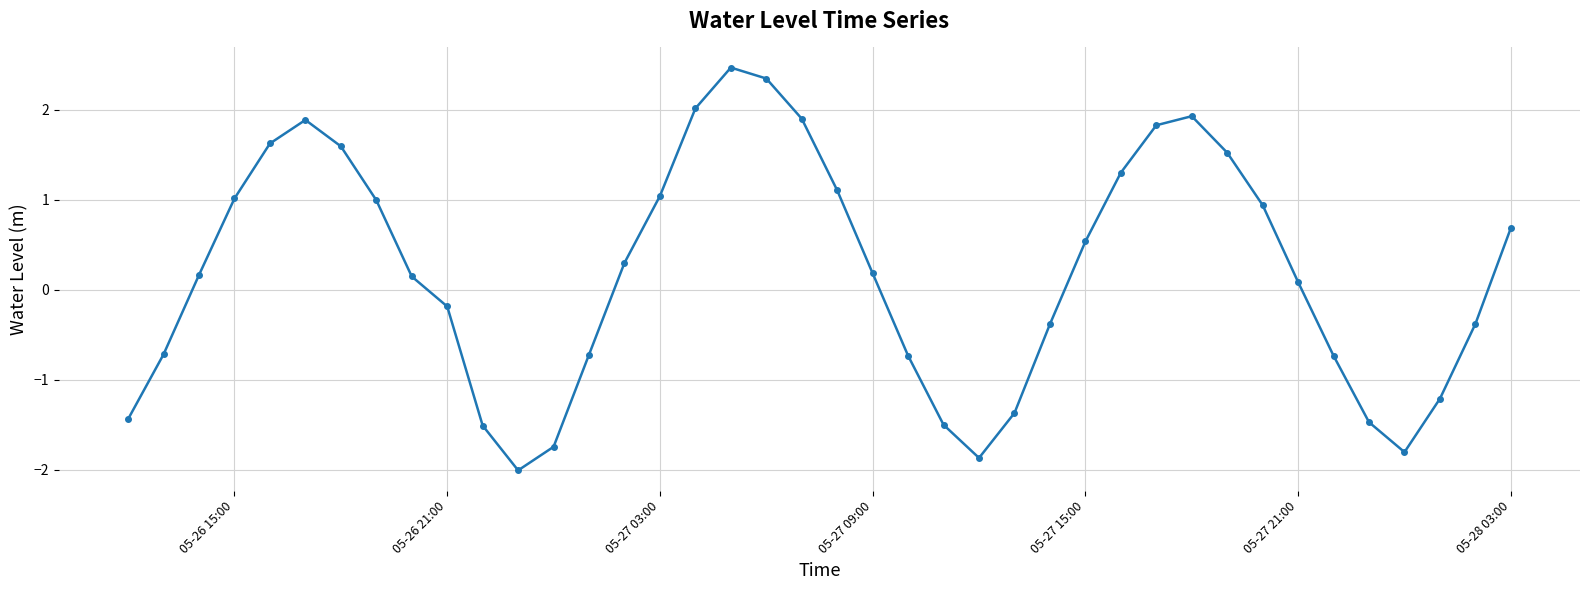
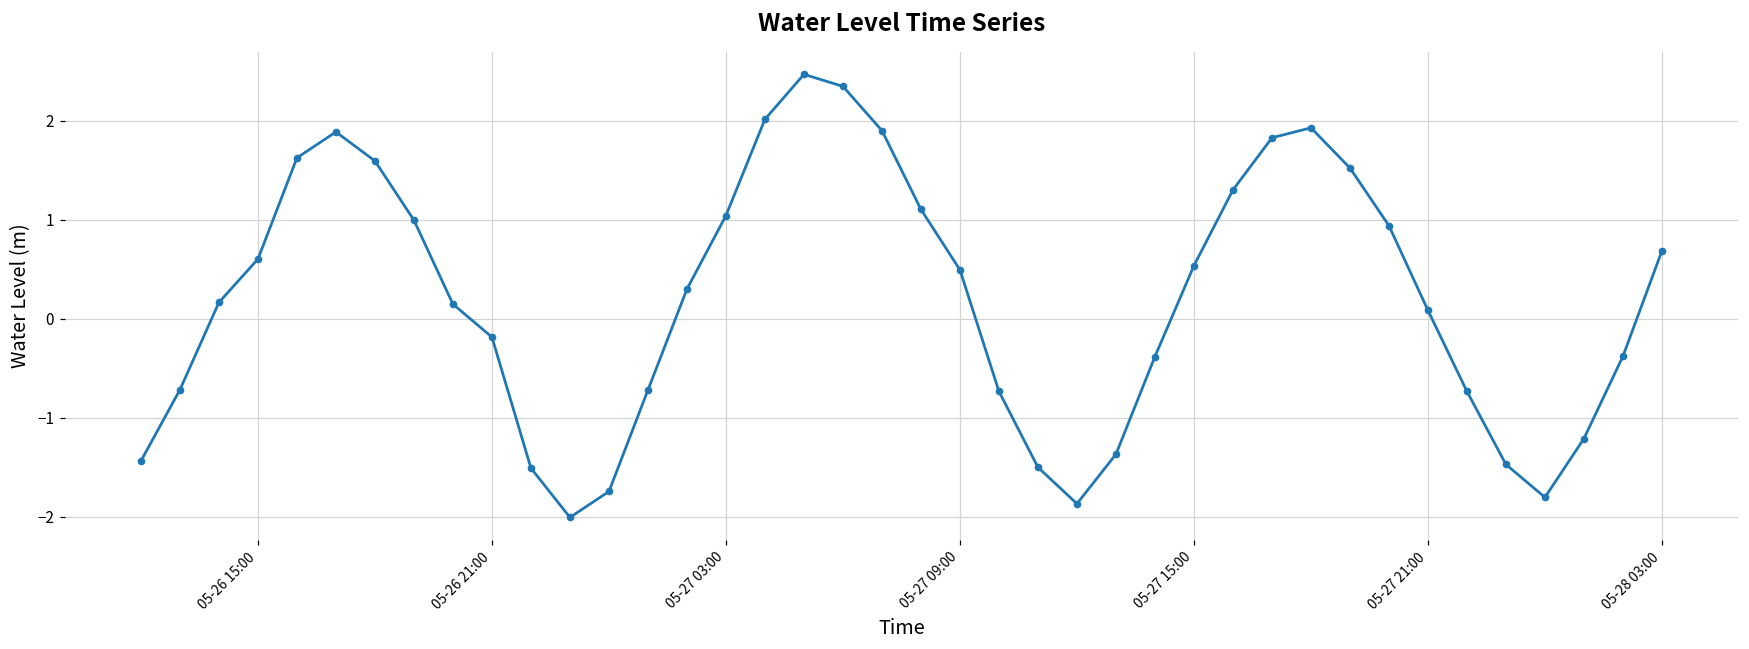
  {
-   "05-26 15:00": 1.0,
+   "05-26 15:00": 0.6,
    "05-26 21:00": -0.2,
    "05-27 03:00": 1.0,
-   "05-27 09:00": 0.2,
+   "05-27 09:00": 0.5,
    "05-27 15:00": 0.5,
    "05-27 21:00": 0.1,
    "05-28 03:00": 0.7
  }
